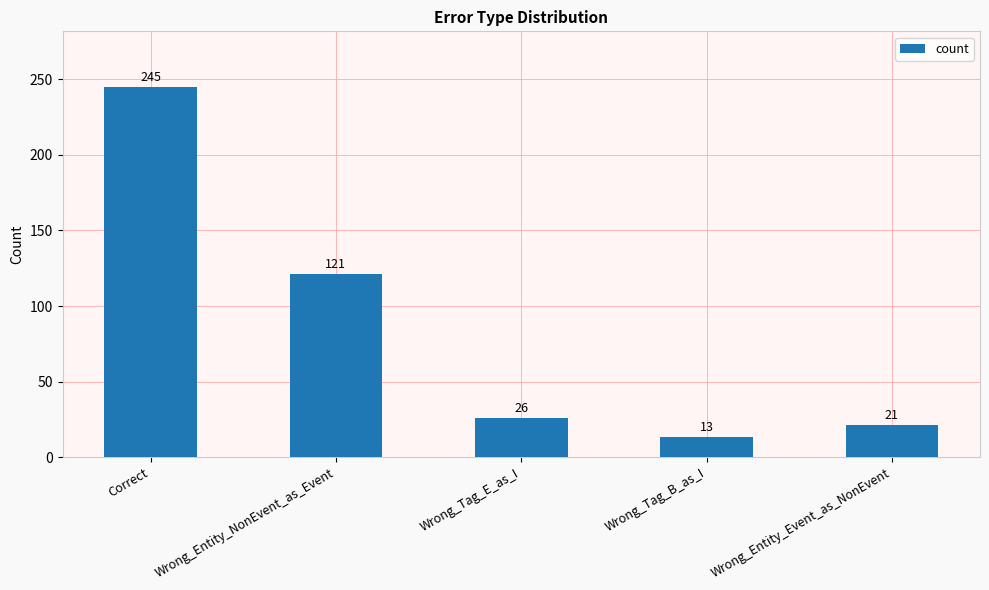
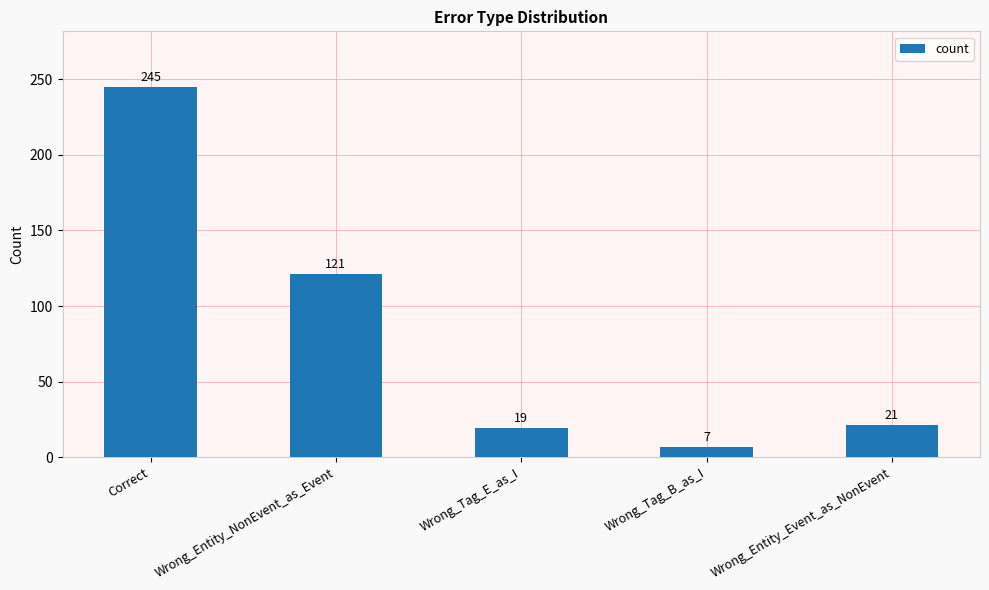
  {
    "Correct": 245,
    "Wrong_Entity_NonEvent_as_Event": 121,
-   "Wrong_Tag_E_as_I": 26,
-   "Wrong_Tag_B_as_I": 13,
+   "Wrong_Tag_E_as_I": 19,
+   "Wrong_Tag_B_as_I": 7,
    "Wrong_Entity_Event_as_NonEvent": 21
  }
